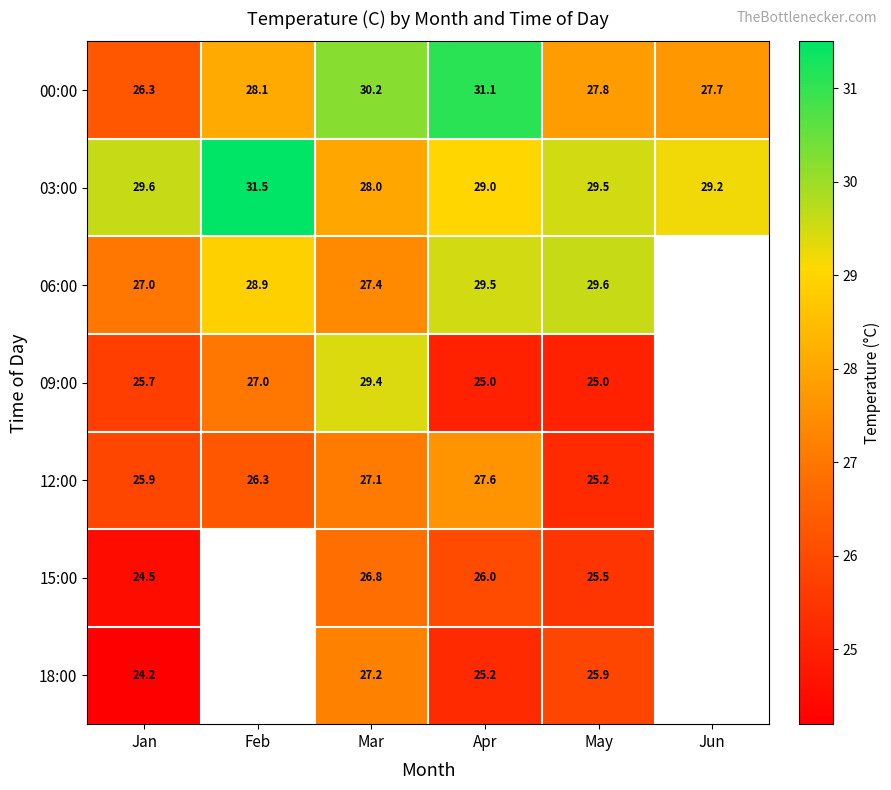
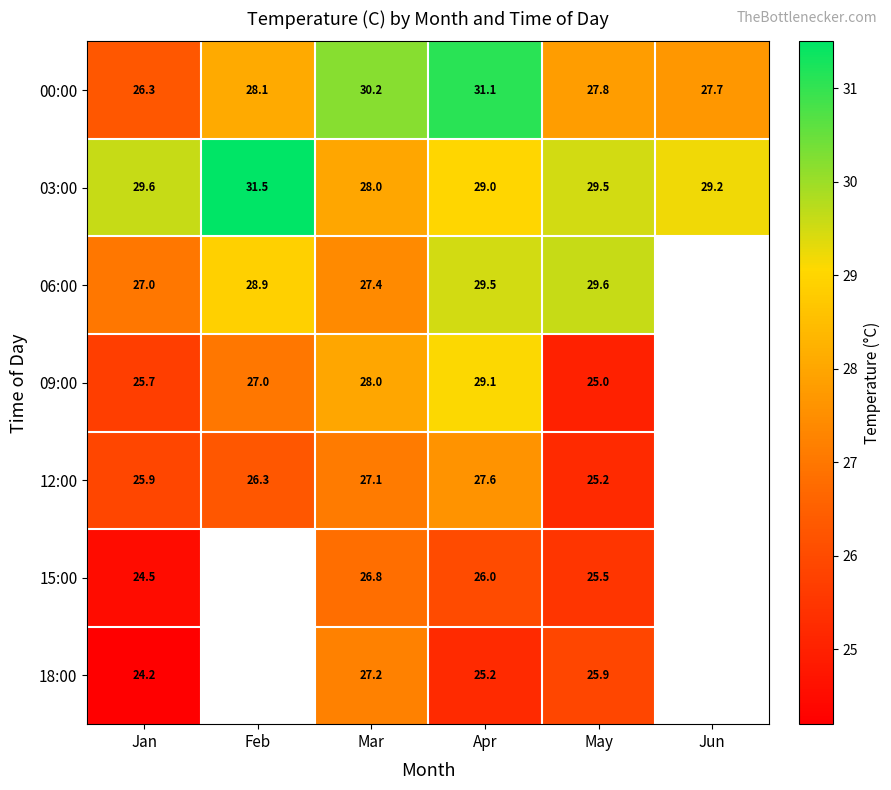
  {
    "00:00": {
      "Jan": 26.3,
      "Feb": 28.1,
      "Mar": 30.2,
      "Apr": 31.1,
      "May": 27.8,
      "Jun": 27.7
    },
    "03:00": {
      "Jan": 29.6,
      "Feb": 31.5,
      "Mar": 28.0,
      "Apr": 29.0,
      "May": 29.5,
      "Jun": 29.2
    },
    "06:00": {
      "Jan": 27.0,
      "Feb": 28.9,
      "Mar": 27.4,
      "Apr": 29.5,
      "May": 29.6
    },
    "09:00": {
      "Jan": 25.7,
      "Feb": 27.0,
-     "Mar": 29.4,
-     "Apr": 25.0,
+     "Mar": 28.0,
+     "Apr": 29.1,
      "May": 25.0
    },
    "12:00": {
      "Jan": 25.9,
      "Feb": 26.3,
      "Mar": 27.1,
      "Apr": 27.6,
      "May": 25.2
    },
    "15:00": {
      "Jan": 24.5,
      "Mar": 26.8,
      "Apr": 26.0,
      "May": 25.5
    },
    "18:00": {
      "Jan": 24.2,
      "Mar": 27.2,
      "Apr": 25.2,
      "May": 25.9
    }
  }
